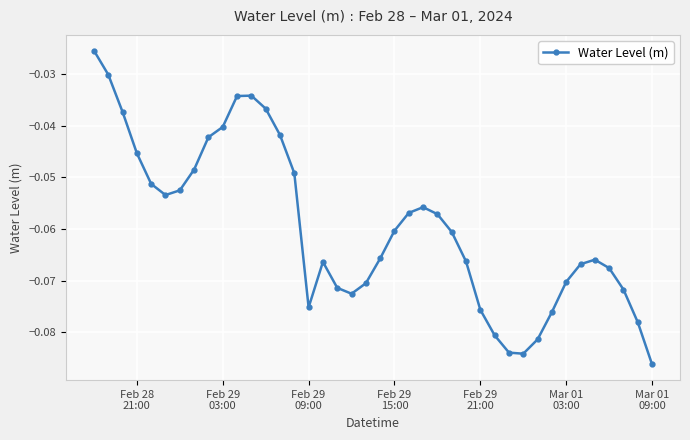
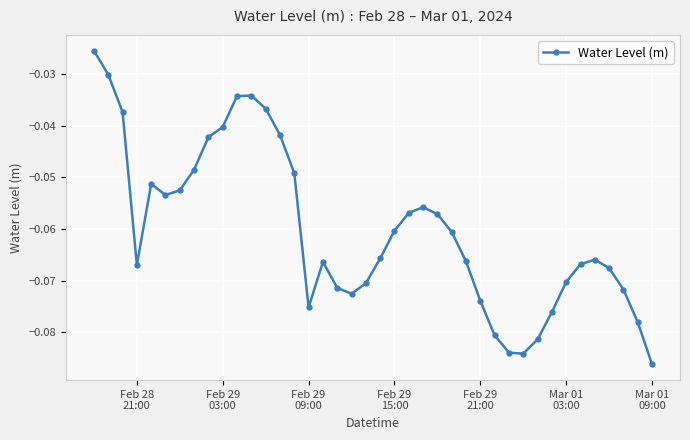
  {
-   "Feb 28 21:00": -0.045,
+   "Feb 28 21:00": -0.067,
    "Feb 29 03:00": -0.040,
    "Feb 29 09:00": -0.075,
    "Feb 29 15:00": -0.060,
-   "Feb 29 21:00": -0.076,
+   "Feb 29 21:00": -0.074,
    "Mar 01 03:00": -0.070,
    "Mar 01 09:00": -0.086
  }
